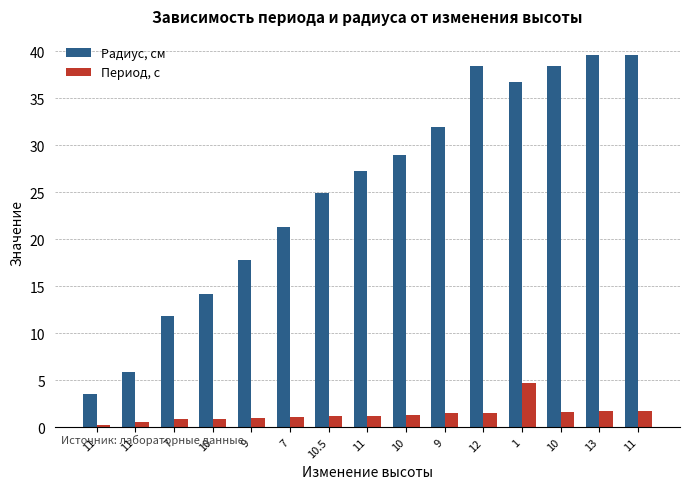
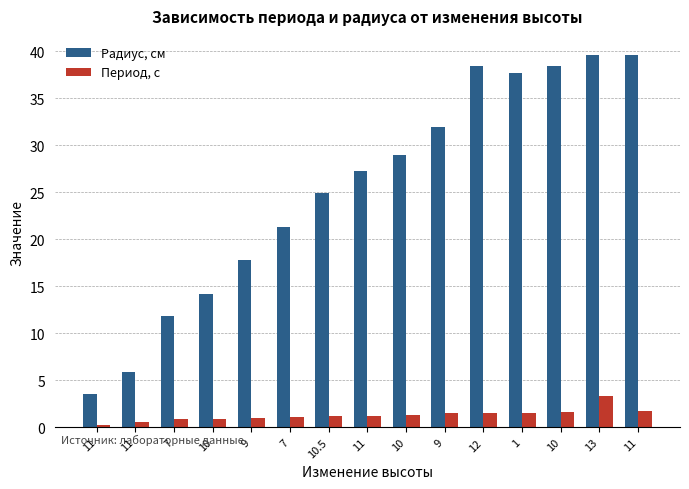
  {
    "Радиус, см": {
      "10.5": 25,
      "12": 38,
-     "1": 37,
+     "1": 38,
      "13": 40
    },
    "Период, с": {
      "10.5": 1,
      "12": 2,
-     "1": 5,
-     "13": 2
+     "1": 2,
+     "13": 3
    }
  }
